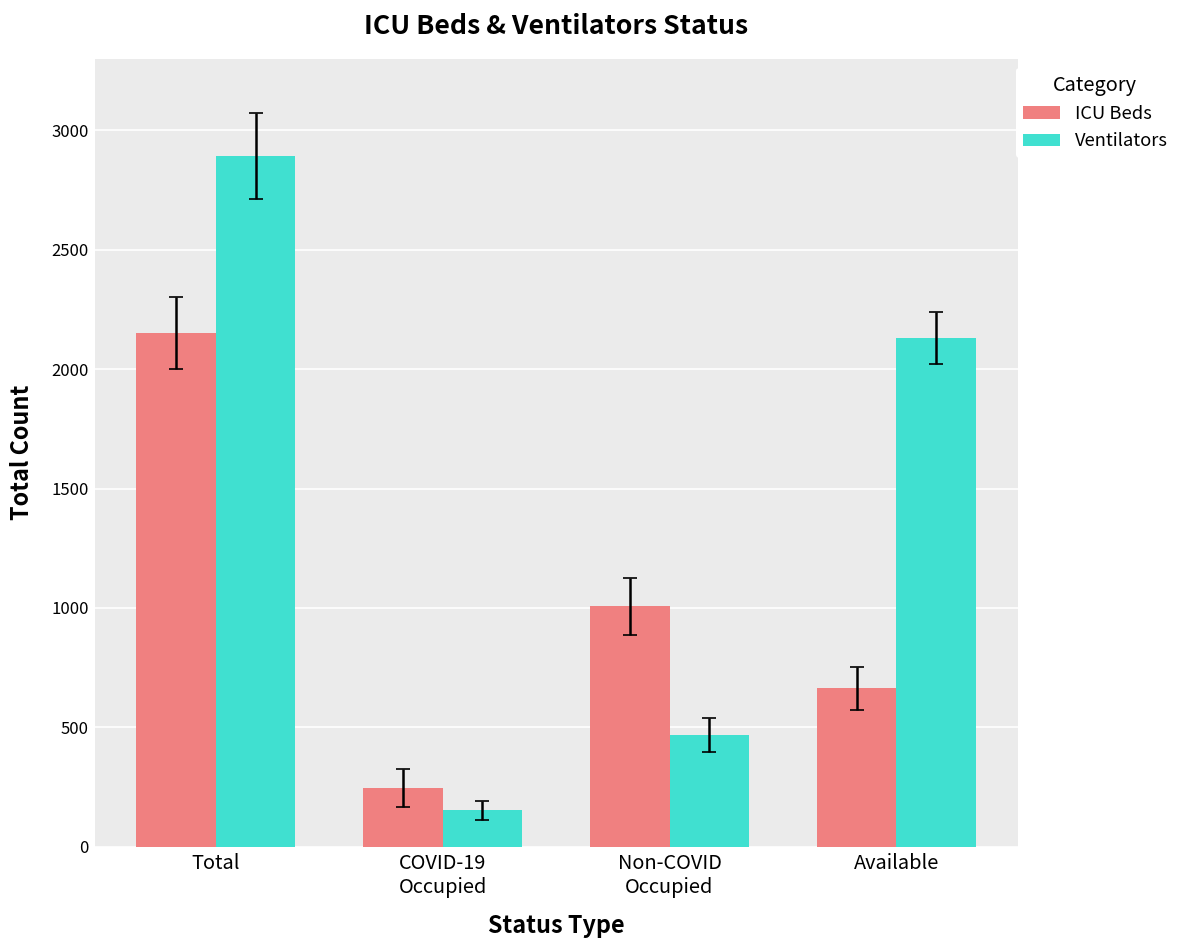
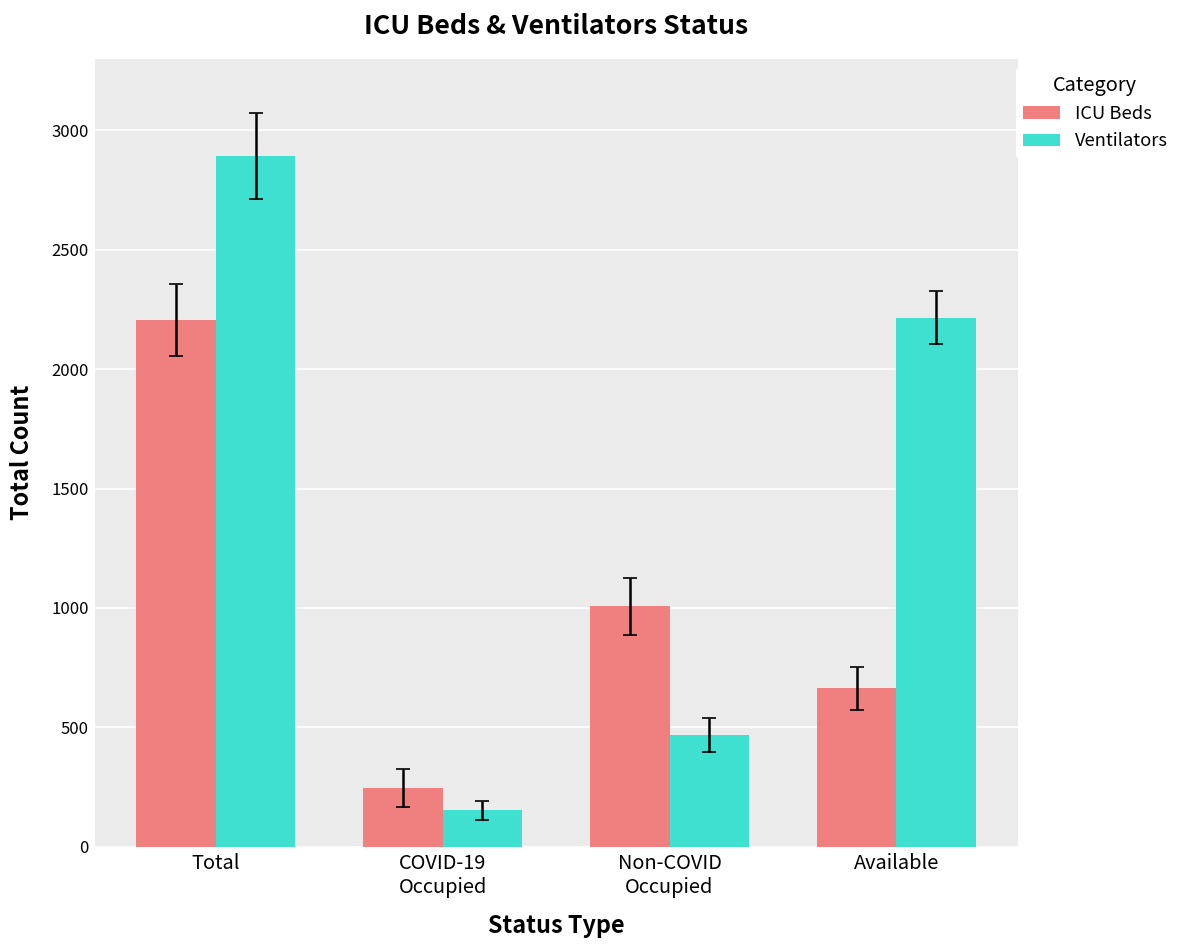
  {
    "ICU Beds": {
-     "Total": 2150,
+     "Total": 2210,
      "COVID-19 Occupied": 250,
      "Non-COVID Occupied": 1010,
      "Available": 660
    },
    "Ventilators": {
      "Total": 2890,
      "COVID-19 Occupied": 150,
      "Non-COVID Occupied": 470,
-     "Available": 2130
+     "Available": 2220
    }
  }
